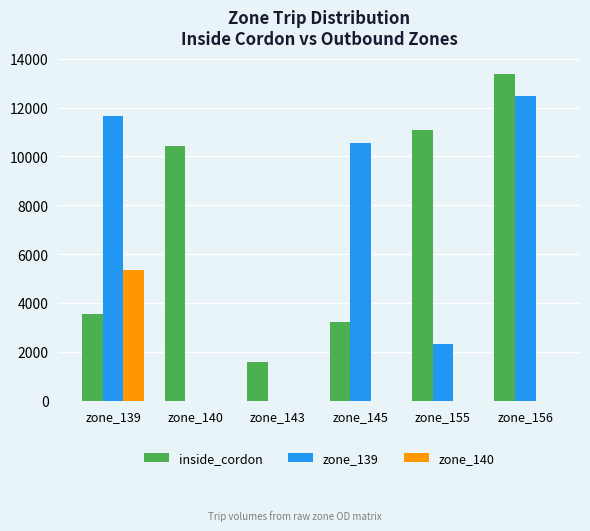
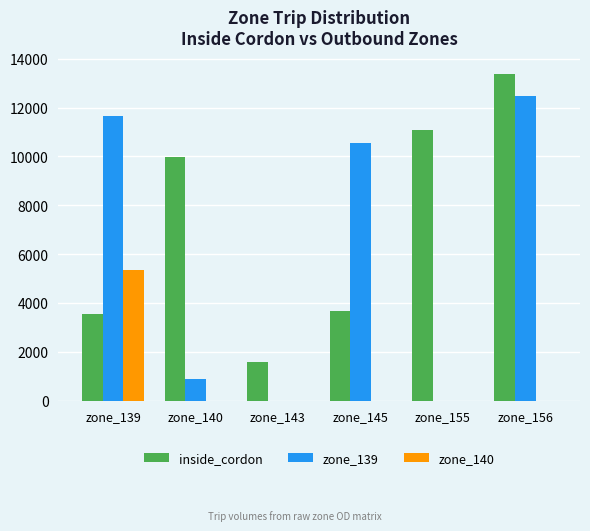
  {
    "inside_cordon": {
      "zone_139": 3600,
-     "zone_140": 10400,
+     "zone_140": 10000,
      "zone_143": 1600,
-     "zone_145": 3200,
+     "zone_145": 3700,
      "zone_155": 11100,
      "zone_156": 13400
    },
    "zone_139": {
      "zone_139": 11700,
-     "zone_140": 0,
+     "zone_140": 900,
      "zone_143": 0,
      "zone_145": 10500,
-     "zone_155": 2300,
+     "zone_155": 0,
      "zone_156": 12500
    },
    "zone_140": {
      "zone_139": 5400,
      "zone_140": 0,
      "zone_143": 0,
      "zone_145": 0,
      "zone_155": 0,
      "zone_156": 0
    }
  }
